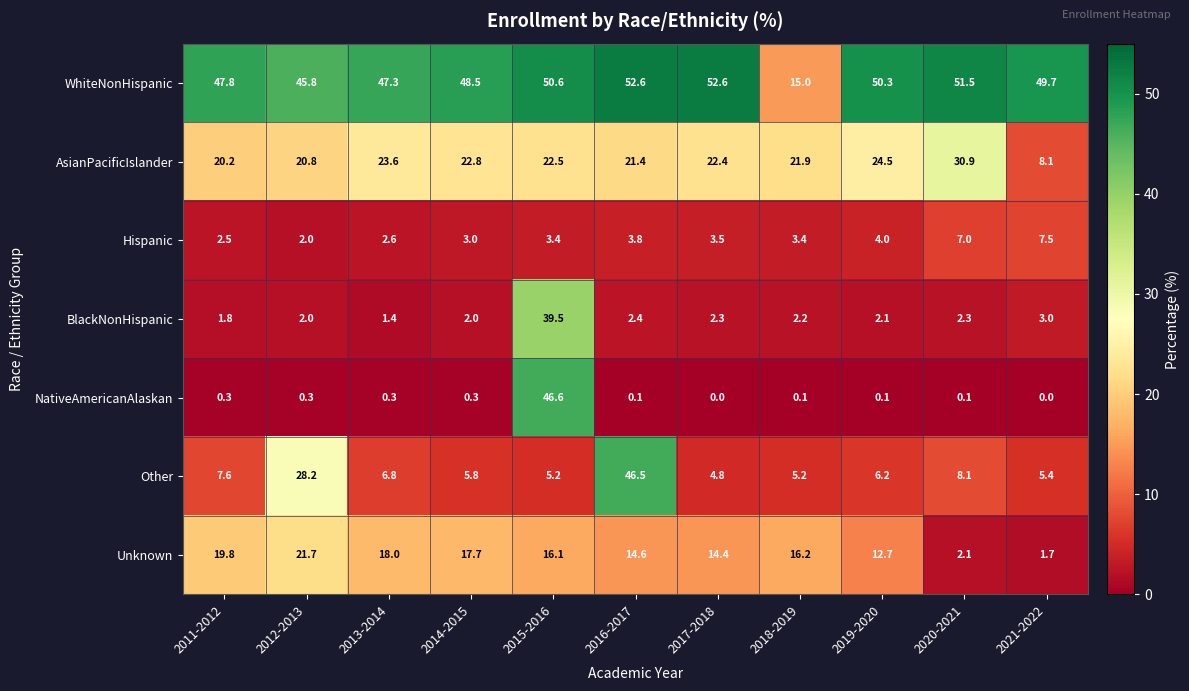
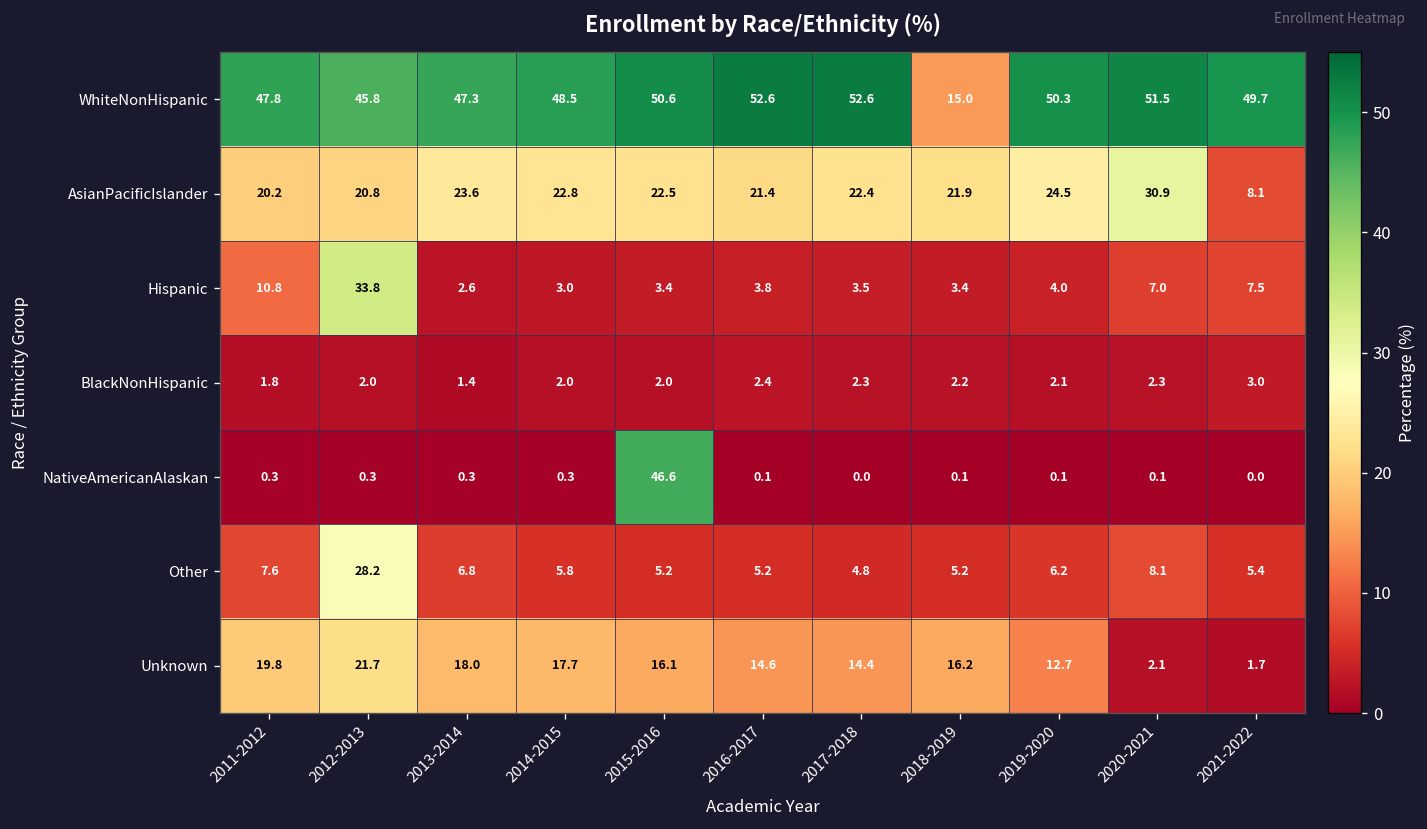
  {
    "WhiteNonHispanic": {
      "2011-2012": 47.8,
      "2012-2013": 45.8,
      "2013-2014": 47.3,
      "2014-2015": 48.5,
      "2015-2016": 50.6,
      "2016-2017": 52.6,
      "2017-2018": 52.6,
      "2018-2019": 15.0,
      "2019-2020": 50.3,
      "2020-2021": 51.5,
      "2021-2022": 49.7
    },
    "AsianPacificIslander": {
      "2011-2012": 20.2,
      "2012-2013": 20.8,
      "2013-2014": 23.6,
      "2014-2015": 22.8,
      "2015-2016": 22.5,
      "2016-2017": 21.4,
      "2017-2018": 22.4,
      "2018-2019": 21.9,
      "2019-2020": 24.5,
      "2020-2021": 30.9,
      "2021-2022": 8.1
    },
    "Hispanic": {
-     "2011-2012": 2.5,
-     "2012-2013": 2.0,
+     "2011-2012": 10.8,
+     "2012-2013": 33.8,
      "2013-2014": 2.6,
      "2014-2015": 3.0,
      "2015-2016": 3.4,
      "2016-2017": 3.8,
      "2017-2018": 3.5,
      "2018-2019": 3.4,
      "2019-2020": 4.0,
      "2020-2021": 7.0,
      "2021-2022": 7.5
    },
    "BlackNonHispanic": {
      "2011-2012": 1.8,
      "2012-2013": 2.0,
      "2013-2014": 1.4,
      "2014-2015": 2.0,
-     "2015-2016": 39.5,
+     "2015-2016": 2.0,
      "2016-2017": 2.4,
      "2017-2018": 2.3,
      "2018-2019": 2.2,
      "2019-2020": 2.1,
      "2020-2021": 2.3,
      "2021-2022": 3.0
    },
    "NativeAmericanAlaskan": {
      "2011-2012": 0.3,
      "2012-2013": 0.3,
      "2013-2014": 0.3,
      "2014-2015": 0.3,
      "2015-2016": 46.6,
      "2016-2017": 0.1,
      "2017-2018": 0.0,
      "2018-2019": 0.1,
      "2019-2020": 0.1,
      "2020-2021": 0.1,
      "2021-2022": 0.0
    },
    "Other": {
      "2011-2012": 7.6,
      "2012-2013": 28.2,
      "2013-2014": 6.8,
      "2014-2015": 5.8,
      "2015-2016": 5.2,
-     "2016-2017": 46.5,
+     "2016-2017": 5.2,
      "2017-2018": 4.8,
      "2018-2019": 5.2,
      "2019-2020": 6.2,
      "2020-2021": 8.1,
      "2021-2022": 5.4
    },
    "Unknown": {
      "2011-2012": 19.8,
      "2012-2013": 21.7,
      "2013-2014": 18.0,
      "2014-2015": 17.7,
      "2015-2016": 16.1,
      "2016-2017": 14.6,
      "2017-2018": 14.4,
      "2018-2019": 16.2,
      "2019-2020": 12.7,
      "2020-2021": 2.1,
      "2021-2022": 1.7
    }
  }
